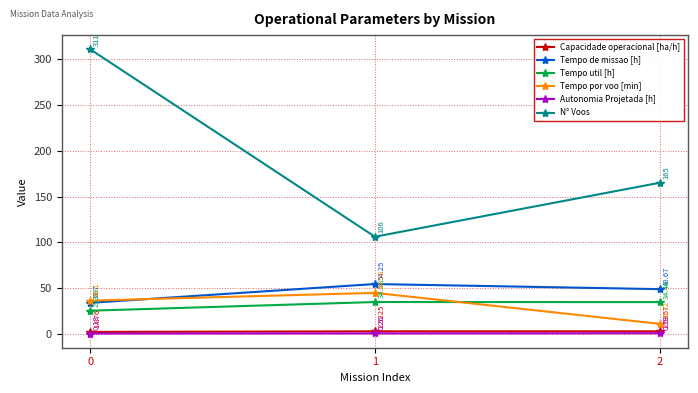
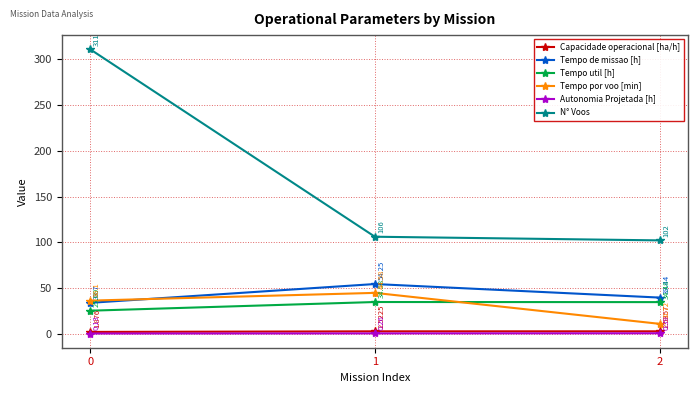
  {
    "Tempo de missao [h]": {
-     "2": 48.67
+     "2": 39.44
    },
    "N° Voos": {
      "0": 311,
      "1": 106,
-     "2": 165
+     "2": 102
    }
  }
